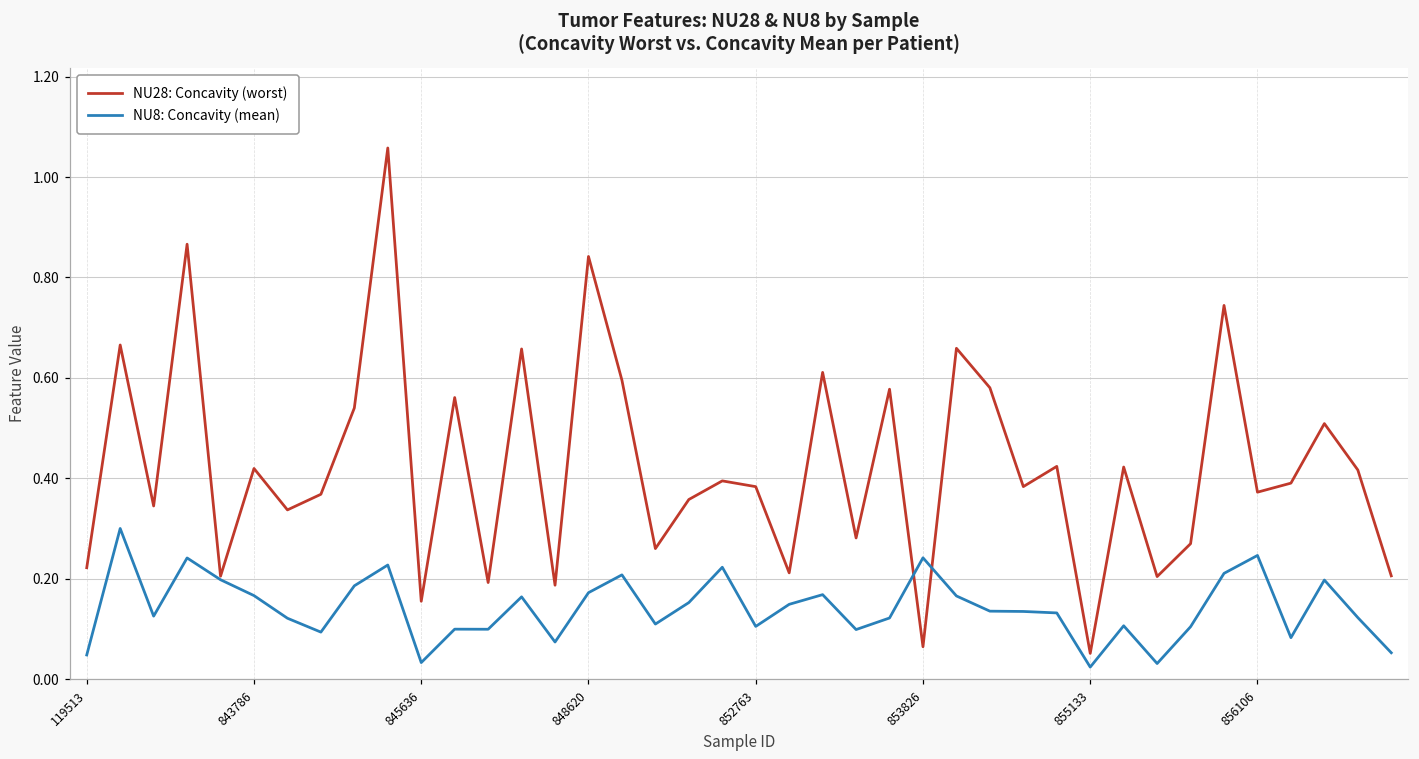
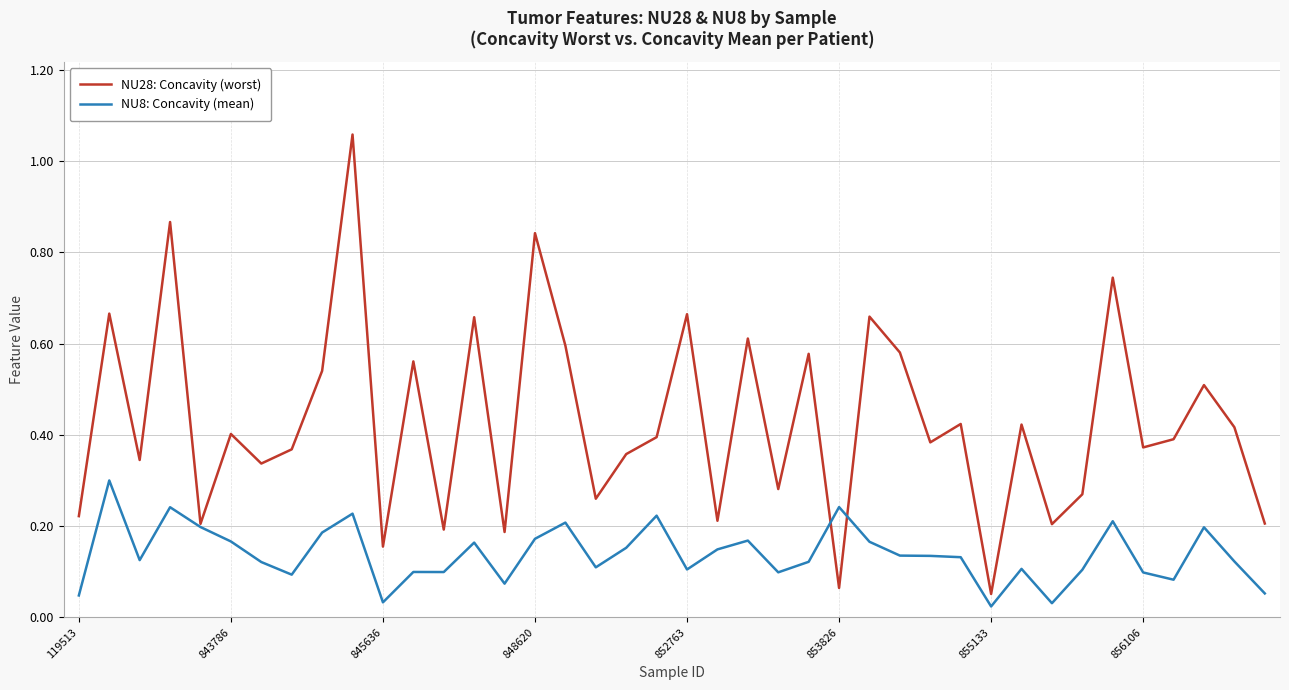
  {
    "NU28: Concavity (worst)": {
      "119513": 0.22,
-     "843786": 0.42,
+     "843786": 0.40,
      "845636": 0.16,
      "848620": 0.84,
-     "852763": 0.38,
+     "852763": 0.66,
      "853826": 0.06,
      "855133": 0.05,
      "856106": 0.37
    },
    "NU8: Concavity (mean)": {
      "119513": 0.05,
      "843786": 0.17,
      "845636": 0.03,
      "848620": 0.17,
      "852763": 0.11,
      "853826": 0.24,
      "855133": 0.02,
-     "856106": 0.25
+     "856106": 0.10
    }
  }
